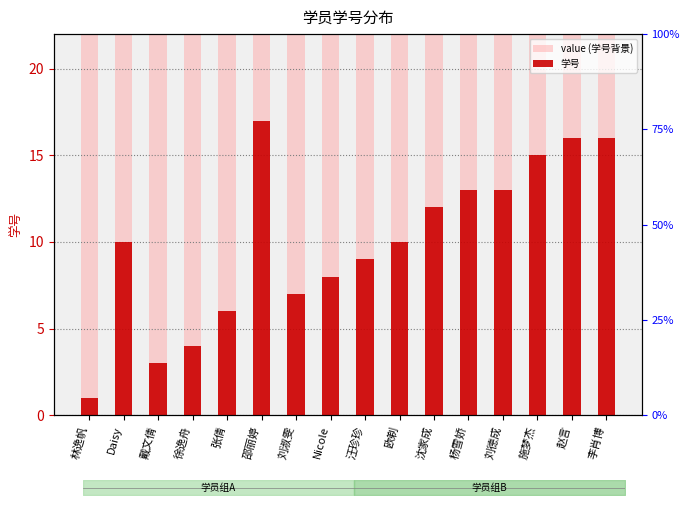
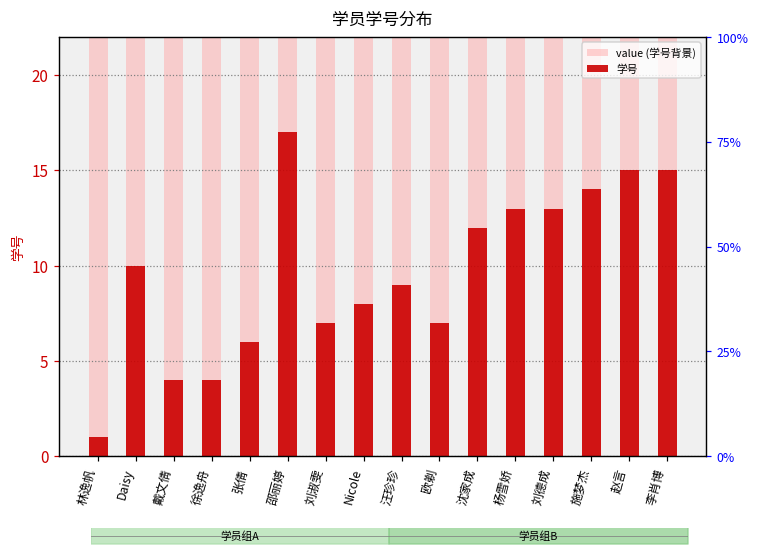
  {
    "value (学号背景)": {
      "林逸帆": 22,
      "Daisy": 22,
      "戴文倩": 22,
      "徐逸舟": 22,
      "张倩": 22,
      "邵丽婷": 22,
      "刘淑雯": 22,
      "Nicole": 22,
      "汪珍珍": 22,
      "欧剃": 22,
      "沈家成": 22,
      "杨雪娇": 22,
      "刘德成": 22,
      "施梦杰": 22,
      "赵言": 22,
      "李肖博": 22
    },
    "学号": {
-     "戴文倩": 3,
-     "欧剃": 10,
-     "施梦杰": 15,
-     "赵言": 16,
-     "李肖博": 16
+     "戴文倩": 4,
+     "欧剃": 7,
+     "施梦杰": 14,
+     "赵言": 15,
+     "李肖博": 15
    }
  }
